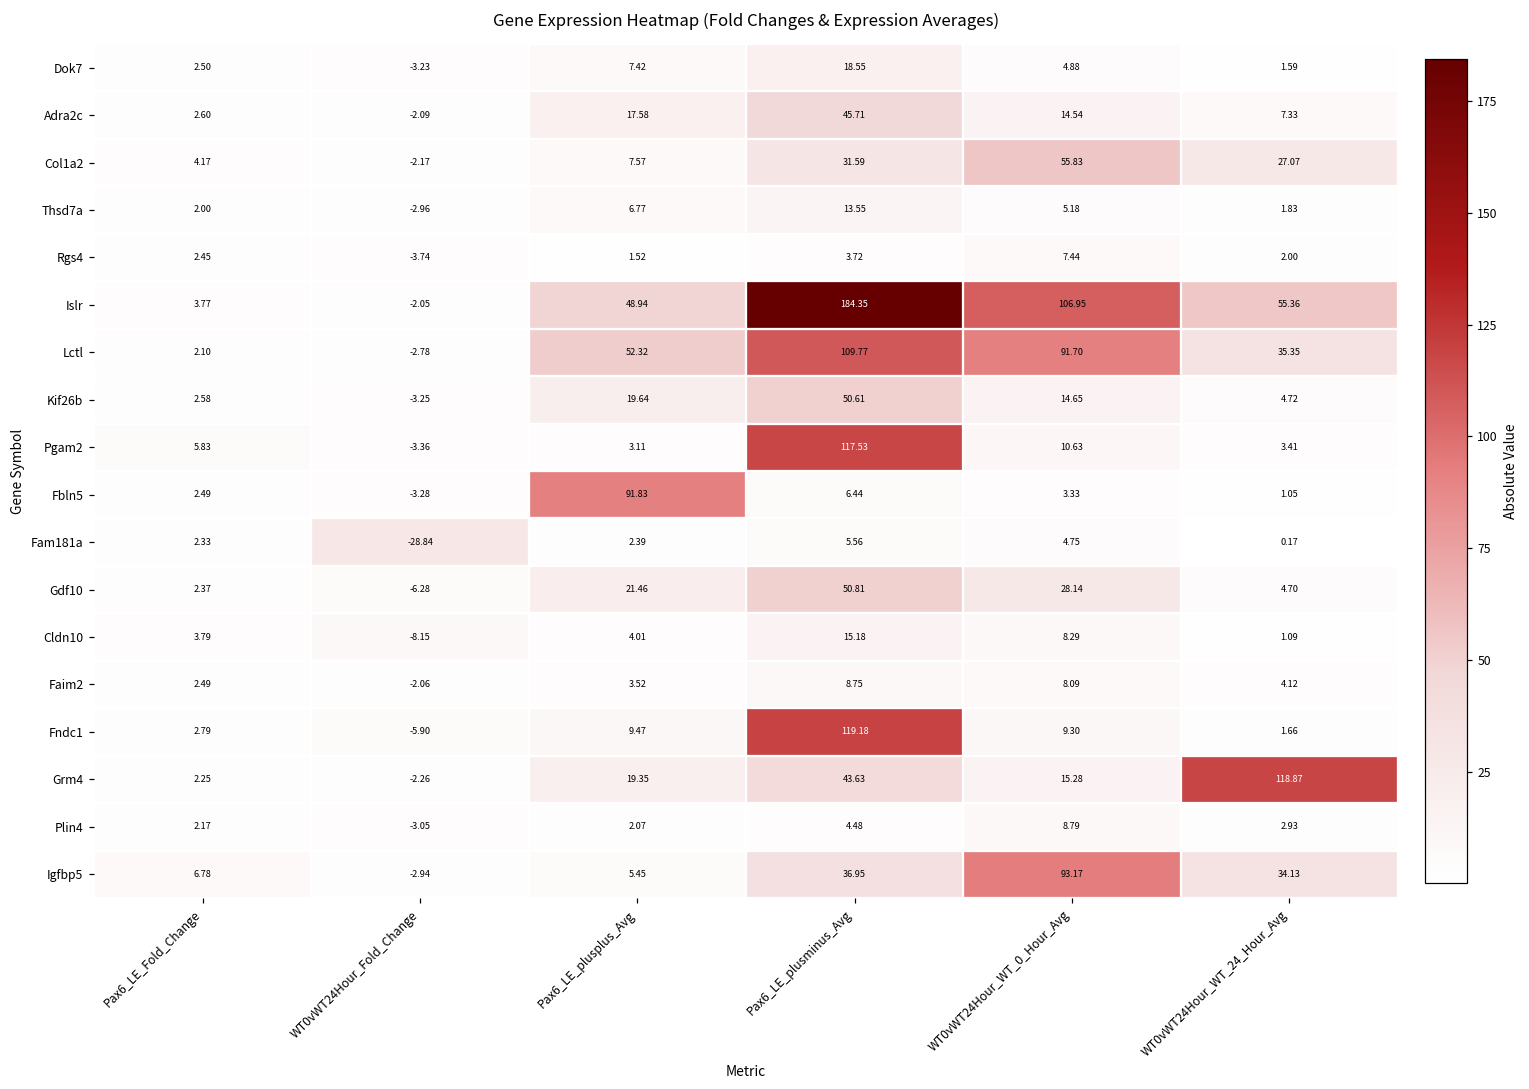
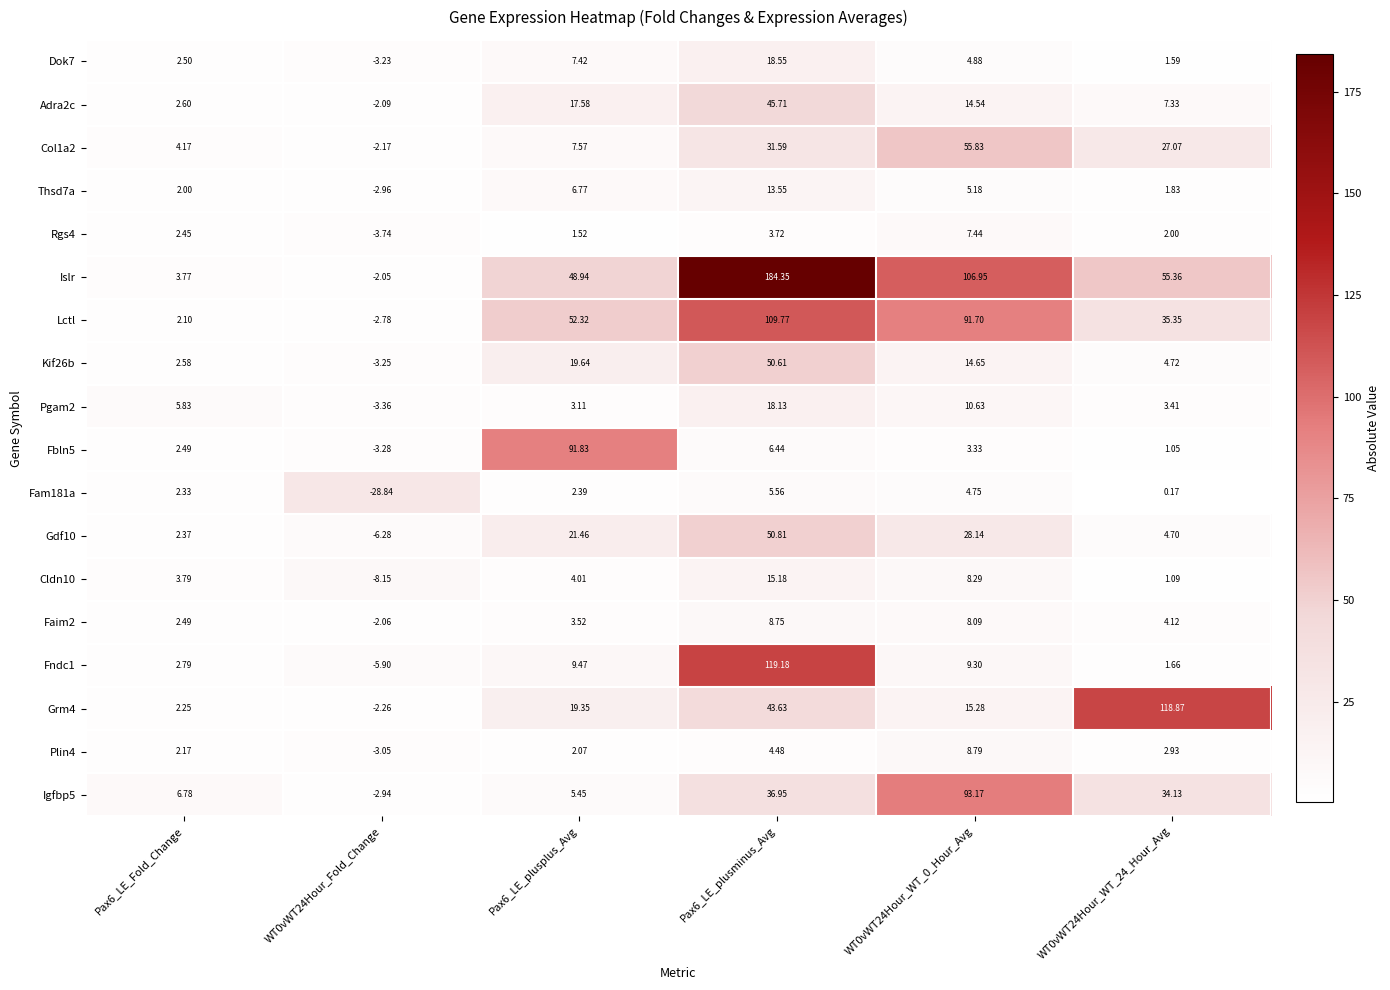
  {
    "Dok7": {
      "Pax6_LE_Fold_Change": 2.50,
      "WT0vWT24Hour_Fold_Change": -3.23,
      "Pax6_LE_plusplus_Avg": 7.42,
      "Pax6_LE_plusminus_Avg": 18.55,
      "WT0vWT24Hour_WT_0_Hour_Avg": 4.88,
      "WT0vWT24Hour_WT_24_Hour_Avg": 1.59
    },
    "Adra2c": {
      "Pax6_LE_Fold_Change": 2.60,
      "WT0vWT24Hour_Fold_Change": -2.09,
      "Pax6_LE_plusplus_Avg": 17.58,
      "Pax6_LE_plusminus_Avg": 45.71,
      "WT0vWT24Hour_WT_0_Hour_Avg": 14.54,
      "WT0vWT24Hour_WT_24_Hour_Avg": 7.33
    },
    "Col1a2": {
      "Pax6_LE_Fold_Change": 4.17,
      "WT0vWT24Hour_Fold_Change": -2.17,
      "Pax6_LE_plusplus_Avg": 7.57,
      "Pax6_LE_plusminus_Avg": 31.59,
      "WT0vWT24Hour_WT_0_Hour_Avg": 55.83,
      "WT0vWT24Hour_WT_24_Hour_Avg": 27.07
    },
    "Thsd7a": {
      "Pax6_LE_Fold_Change": 2.00,
      "WT0vWT24Hour_Fold_Change": -2.96,
      "Pax6_LE_plusplus_Avg": 6.77,
      "Pax6_LE_plusminus_Avg": 13.55,
      "WT0vWT24Hour_WT_0_Hour_Avg": 5.18,
      "WT0vWT24Hour_WT_24_Hour_Avg": 1.83
    },
    "Rgs4": {
      "Pax6_LE_Fold_Change": 2.45,
      "WT0vWT24Hour_Fold_Change": -3.74,
      "Pax6_LE_plusplus_Avg": 1.52,
      "Pax6_LE_plusminus_Avg": 3.72,
      "WT0vWT24Hour_WT_0_Hour_Avg": 7.44,
      "WT0vWT24Hour_WT_24_Hour_Avg": 2.00
    },
    "Islr": {
      "Pax6_LE_Fold_Change": 3.77,
      "WT0vWT24Hour_Fold_Change": -2.05,
      "Pax6_LE_plusplus_Avg": 48.94,
      "Pax6_LE_plusminus_Avg": 184.35,
      "WT0vWT24Hour_WT_0_Hour_Avg": 106.95,
      "WT0vWT24Hour_WT_24_Hour_Avg": 55.36
    },
    "Lctl": {
      "Pax6_LE_Fold_Change": 2.10,
      "WT0vWT24Hour_Fold_Change": -2.78,
      "Pax6_LE_plusplus_Avg": 52.32,
      "Pax6_LE_plusminus_Avg": 109.77,
      "WT0vWT24Hour_WT_0_Hour_Avg": 91.70,
      "WT0vWT24Hour_WT_24_Hour_Avg": 35.35
    },
    "Kif26b": {
      "Pax6_LE_Fold_Change": 2.58,
      "WT0vWT24Hour_Fold_Change": -3.25,
      "Pax6_LE_plusplus_Avg": 19.64,
      "Pax6_LE_plusminus_Avg": 50.61,
      "WT0vWT24Hour_WT_0_Hour_Avg": 14.65,
      "WT0vWT24Hour_WT_24_Hour_Avg": 4.72
    },
    "Pgam2": {
      "Pax6_LE_Fold_Change": 5.83,
      "WT0vWT24Hour_Fold_Change": -3.36,
      "Pax6_LE_plusplus_Avg": 3.11,
-     "Pax6_LE_plusminus_Avg": 117.53,
+     "Pax6_LE_plusminus_Avg": 18.13,
      "WT0vWT24Hour_WT_0_Hour_Avg": 10.63,
      "WT0vWT24Hour_WT_24_Hour_Avg": 3.41
    },
    "Fbln5": {
      "Pax6_LE_Fold_Change": 2.49,
      "WT0vWT24Hour_Fold_Change": -3.28,
      "Pax6_LE_plusplus_Avg": 91.83,
      "Pax6_LE_plusminus_Avg": 6.44,
      "WT0vWT24Hour_WT_0_Hour_Avg": 3.33,
      "WT0vWT24Hour_WT_24_Hour_Avg": 1.05
    },
    "Fam181a": {
      "Pax6_LE_Fold_Change": 2.33,
      "WT0vWT24Hour_Fold_Change": -28.84,
      "Pax6_LE_plusplus_Avg": 2.39,
      "Pax6_LE_plusminus_Avg": 5.56,
      "WT0vWT24Hour_WT_0_Hour_Avg": 4.75,
      "WT0vWT24Hour_WT_24_Hour_Avg": 0.17
    },
    "Gdf10": {
      "Pax6_LE_Fold_Change": 2.37,
      "WT0vWT24Hour_Fold_Change": -6.28,
      "Pax6_LE_plusplus_Avg": 21.46,
      "Pax6_LE_plusminus_Avg": 50.81,
      "WT0vWT24Hour_WT_0_Hour_Avg": 28.14,
      "WT0vWT24Hour_WT_24_Hour_Avg": 4.70
    },
    "Cldn10": {
      "Pax6_LE_Fold_Change": 3.79,
      "WT0vWT24Hour_Fold_Change": -8.15,
      "Pax6_LE_plusplus_Avg": 4.01,
      "Pax6_LE_plusminus_Avg": 15.18,
      "WT0vWT24Hour_WT_0_Hour_Avg": 8.29,
      "WT0vWT24Hour_WT_24_Hour_Avg": 1.09
    },
    "Faim2": {
      "Pax6_LE_Fold_Change": 2.49,
      "WT0vWT24Hour_Fold_Change": -2.06,
      "Pax6_LE_plusplus_Avg": 3.52,
      "Pax6_LE_plusminus_Avg": 8.75,
      "WT0vWT24Hour_WT_0_Hour_Avg": 8.09,
      "WT0vWT24Hour_WT_24_Hour_Avg": 4.12
    },
    "Fndc1": {
      "Pax6_LE_Fold_Change": 2.79,
      "WT0vWT24Hour_Fold_Change": -5.90,
      "Pax6_LE_plusplus_Avg": 9.47,
      "Pax6_LE_plusminus_Avg": 119.18,
      "WT0vWT24Hour_WT_0_Hour_Avg": 9.30,
      "WT0vWT24Hour_WT_24_Hour_Avg": 1.66
    },
    "Grm4": {
      "Pax6_LE_Fold_Change": 2.25,
      "WT0vWT24Hour_Fold_Change": -2.26,
      "Pax6_LE_plusplus_Avg": 19.35,
      "Pax6_LE_plusminus_Avg": 43.63,
      "WT0vWT24Hour_WT_0_Hour_Avg": 15.28,
      "WT0vWT24Hour_WT_24_Hour_Avg": 118.87
    },
    "Plin4": {
      "Pax6_LE_Fold_Change": 2.17,
      "WT0vWT24Hour_Fold_Change": -3.05,
      "Pax6_LE_plusplus_Avg": 2.07,
      "Pax6_LE_plusminus_Avg": 4.48,
      "WT0vWT24Hour_WT_0_Hour_Avg": 8.79,
      "WT0vWT24Hour_WT_24_Hour_Avg": 2.93
    },
    "Igfbp5": {
      "Pax6_LE_Fold_Change": 6.78,
      "WT0vWT24Hour_Fold_Change": -2.94,
      "Pax6_LE_plusplus_Avg": 5.45,
      "Pax6_LE_plusminus_Avg": 36.95,
      "WT0vWT24Hour_WT_0_Hour_Avg": 93.17,
      "WT0vWT24Hour_WT_24_Hour_Avg": 34.13
    }
  }
